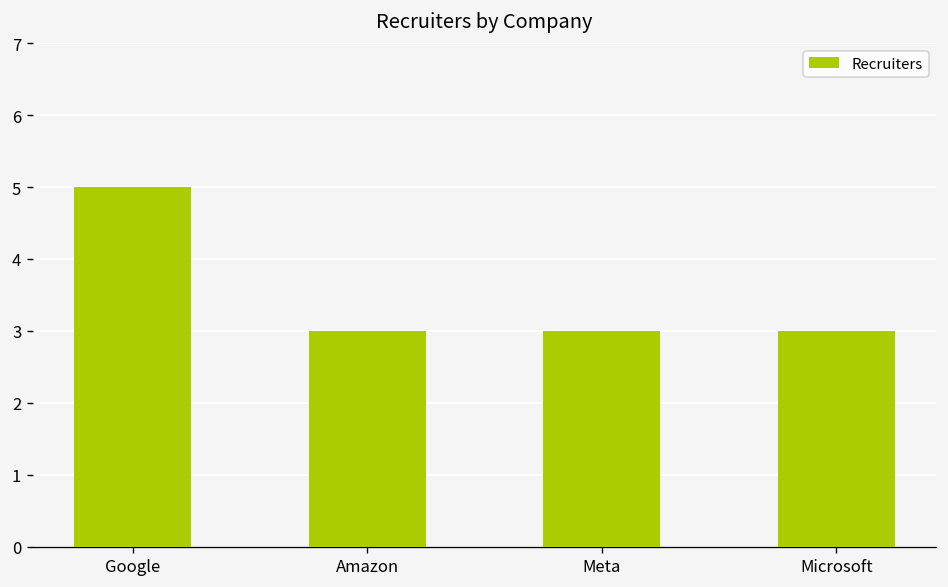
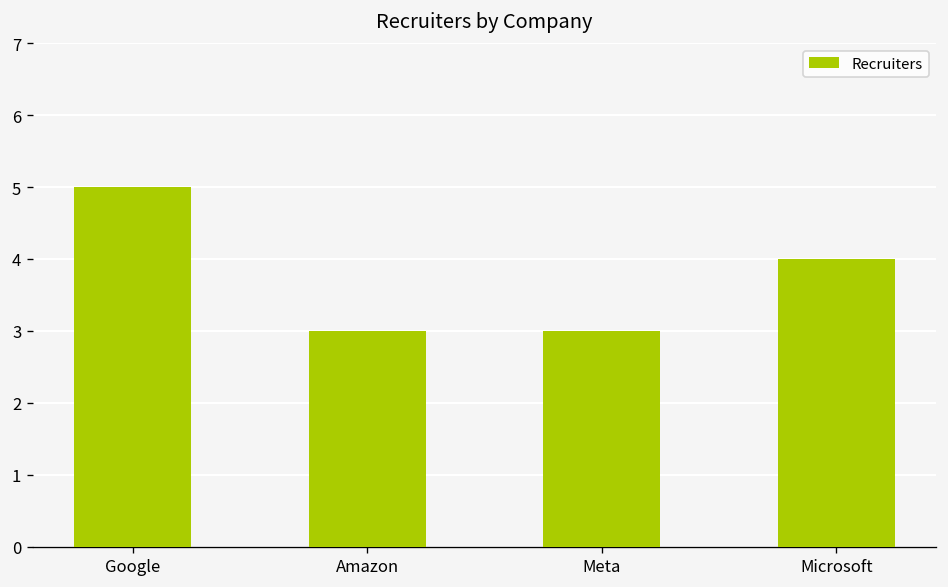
  {
    "Google": 5,
    "Amazon": 3,
    "Meta": 3,
-   "Microsoft": 3
+   "Microsoft": 4
  }
